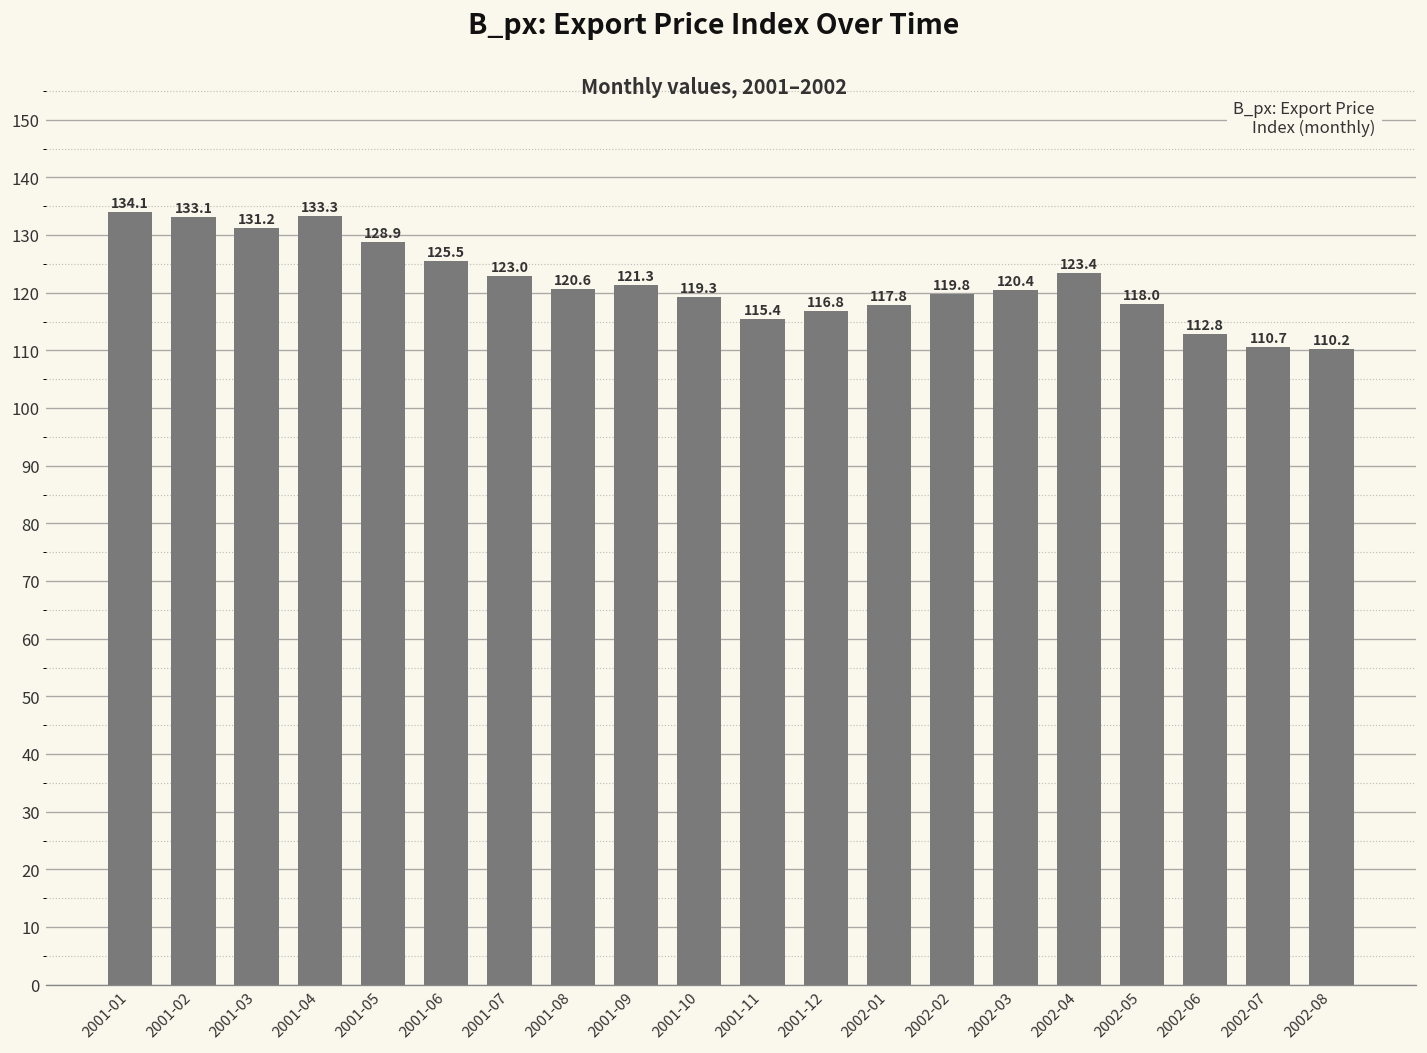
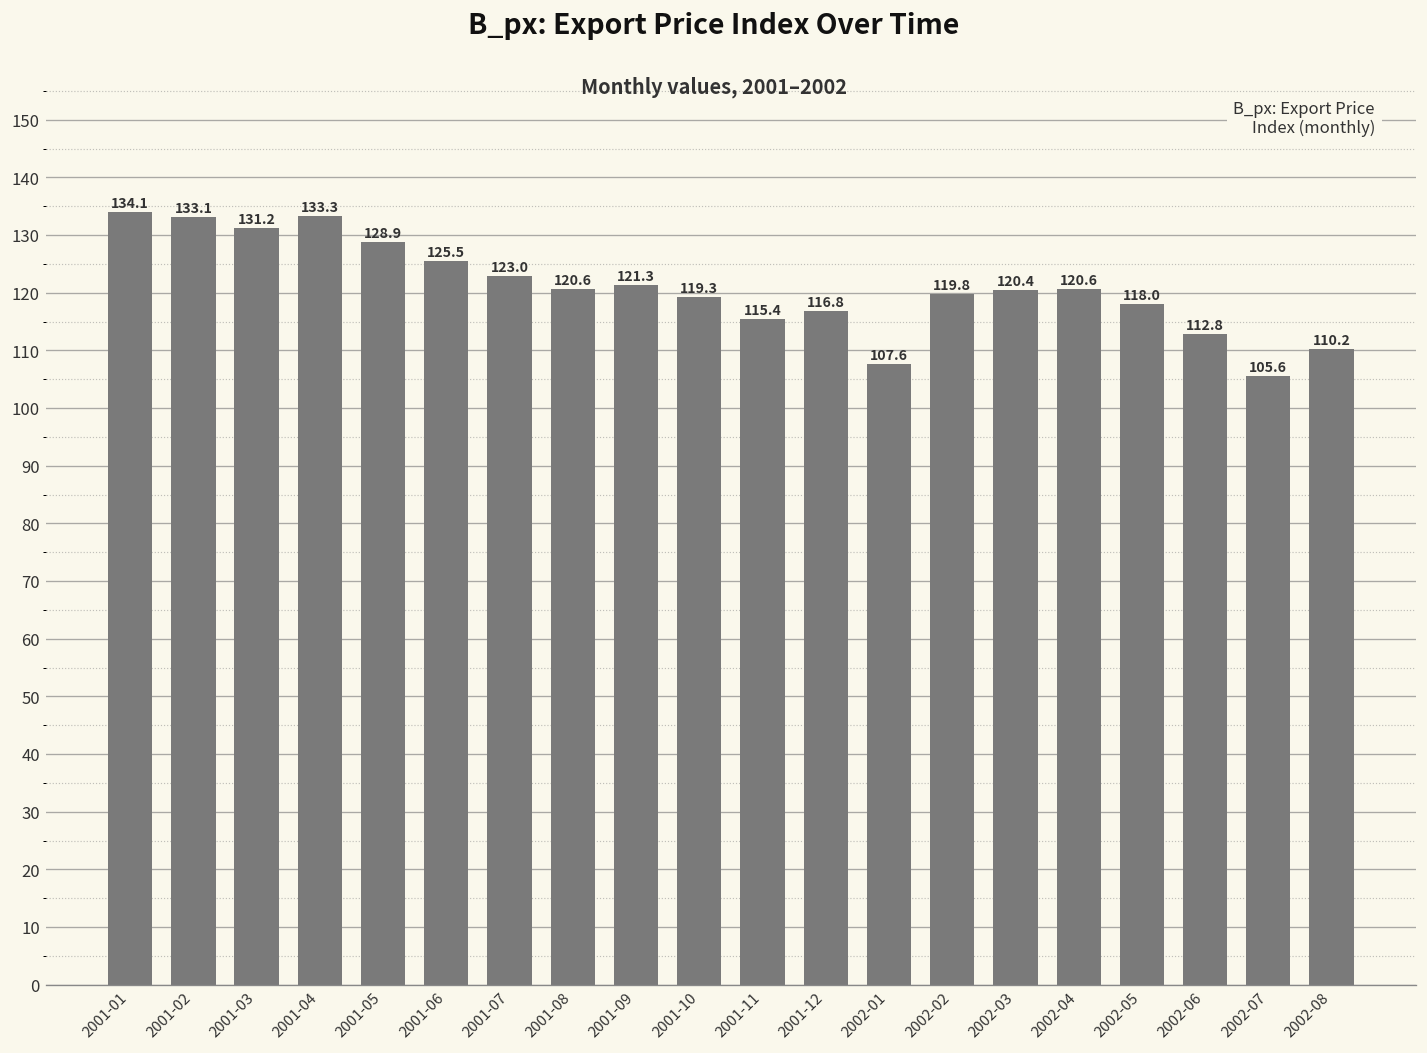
  {
    "2001-01": 134.1,
    "2001-02": 133.1,
    "2001-03": 131.2,
    "2001-04": 133.3,
    "2001-05": 128.9,
    "2001-06": 125.5,
    "2001-07": 123.0,
    "2001-08": 120.6,
    "2001-09": 121.3,
    "2001-10": 119.3,
    "2001-11": 115.4,
    "2001-12": 116.8,
-   "2002-01": 117.8,
+   "2002-01": 107.6,
    "2002-02": 119.8,
    "2002-03": 120.4,
-   "2002-04": 123.4,
+   "2002-04": 120.6,
    "2002-05": 118.0,
    "2002-06": 112.8,
-   "2002-07": 110.7,
+   "2002-07": 105.6,
    "2002-08": 110.2
  }
